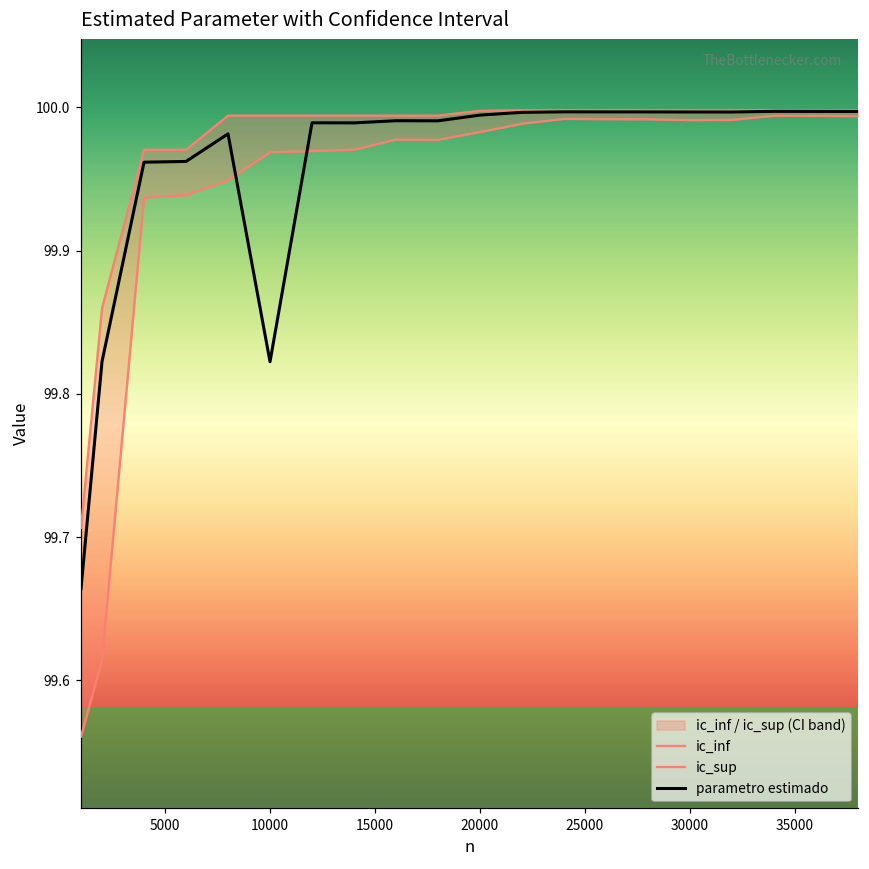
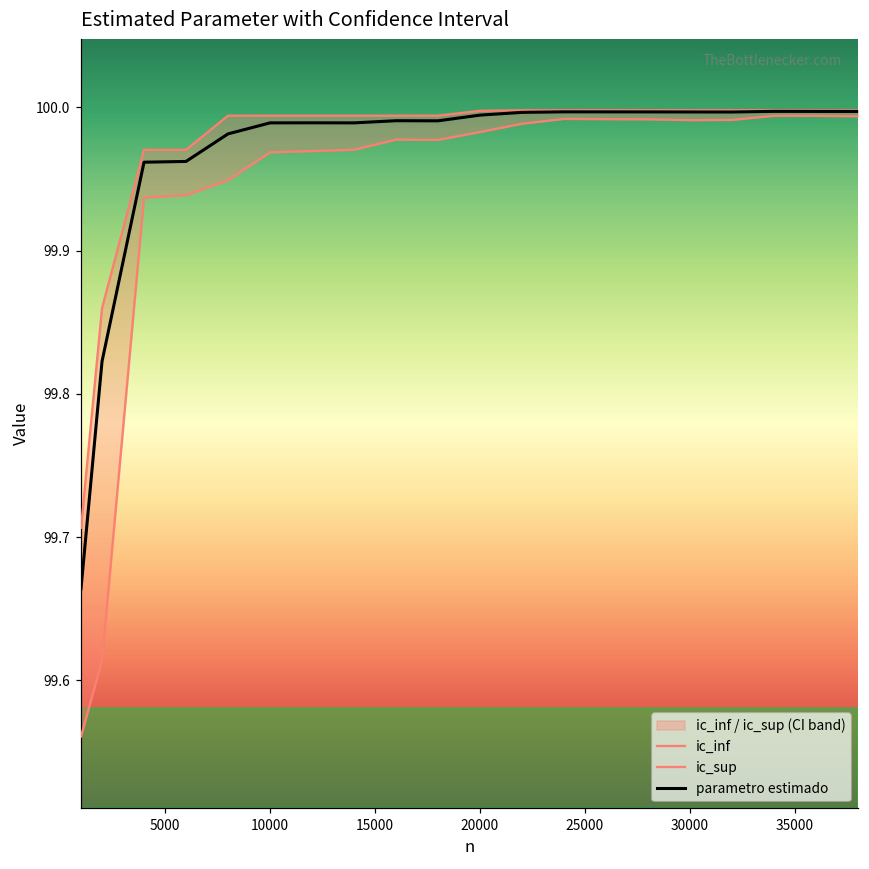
  {
    "parametro estimado": {
-     "10000": 99.822,
+     "10000": 99.989,
      "20000": 99.995
    }
  }
